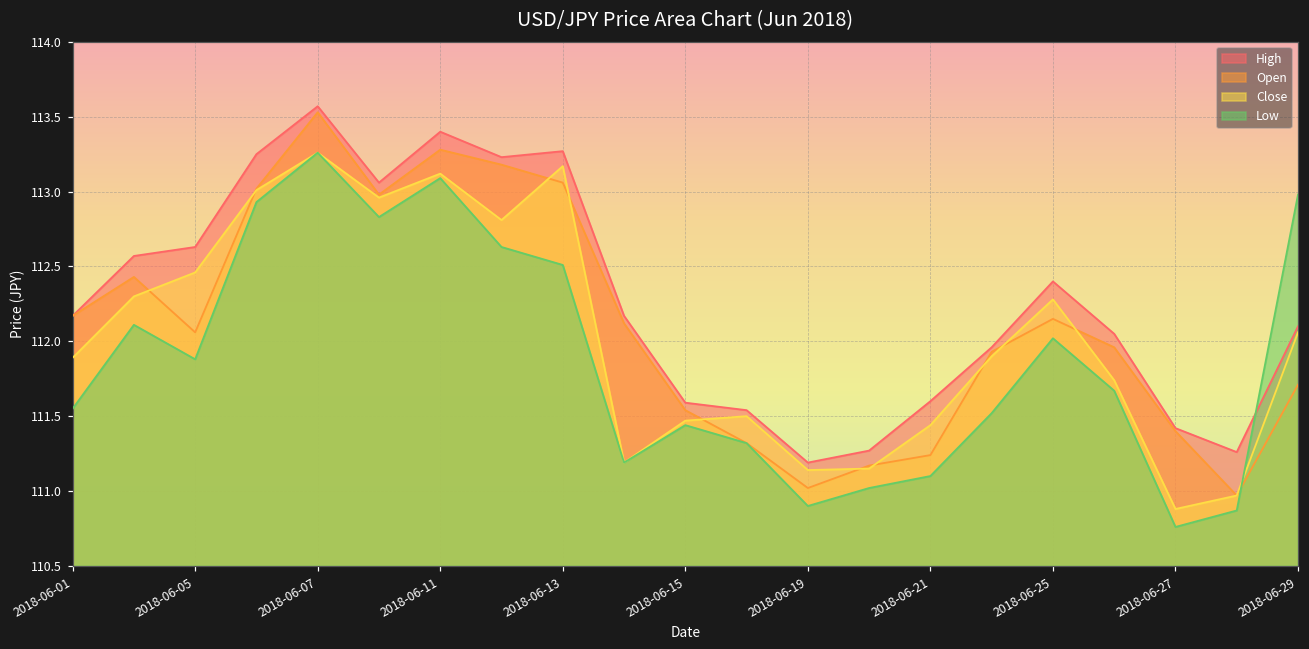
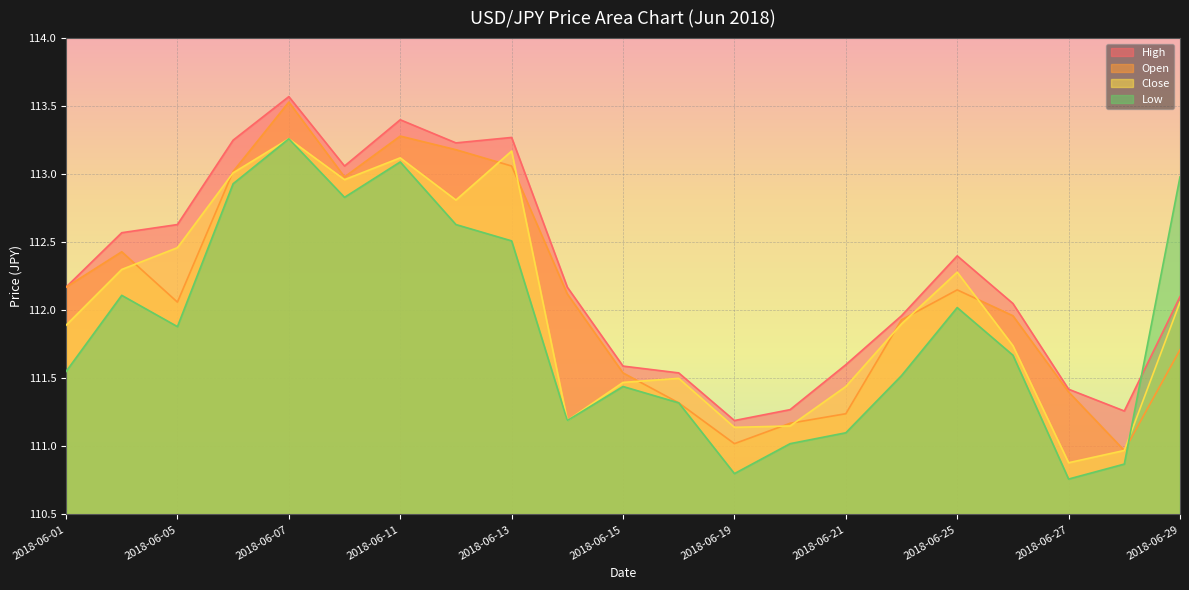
  {
    "Low": {
      "2018-06-01": 111.55,
      "2018-06-05": 111.88,
      "2018-06-11": 113.1,
      "2018-06-13": 112.5,
      "2018-06-15": 111.44,
-     "2018-06-19": 110.9,
+     "2018-06-19": 110.8,
      "2018-06-21": 111.1,
      "2018-06-25": 112.02,
      "2018-06-27": 110.76,
      "2018-06-29": 112.98
    }
  }
